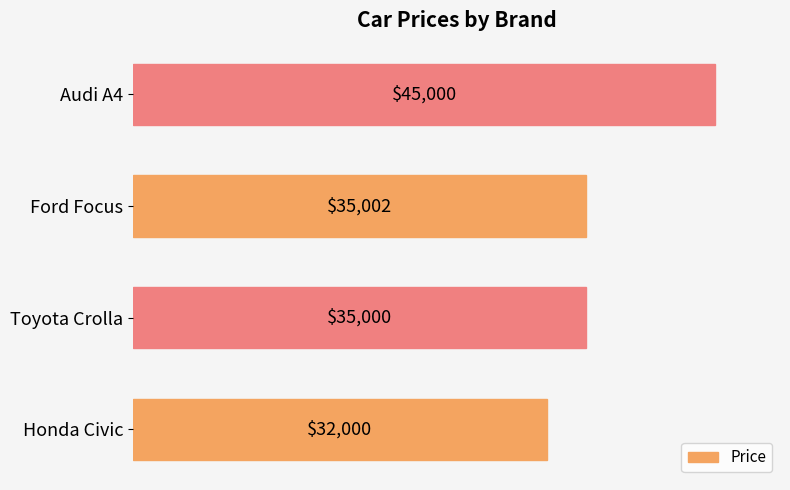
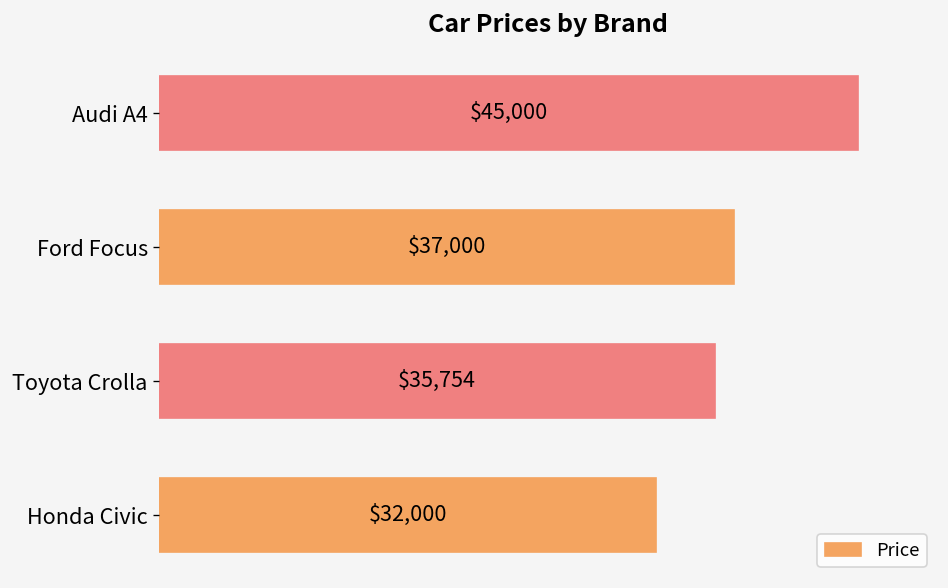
  {
    "Audi A4": "$45,000",
-   "Ford Focus": "$35,002",
-   "Toyota Crolla": "$35,000",
+   "Ford Focus": "$37,000",
+   "Toyota Crolla": "$35,754",
    "Honda Civic": "$32,000"
  }
